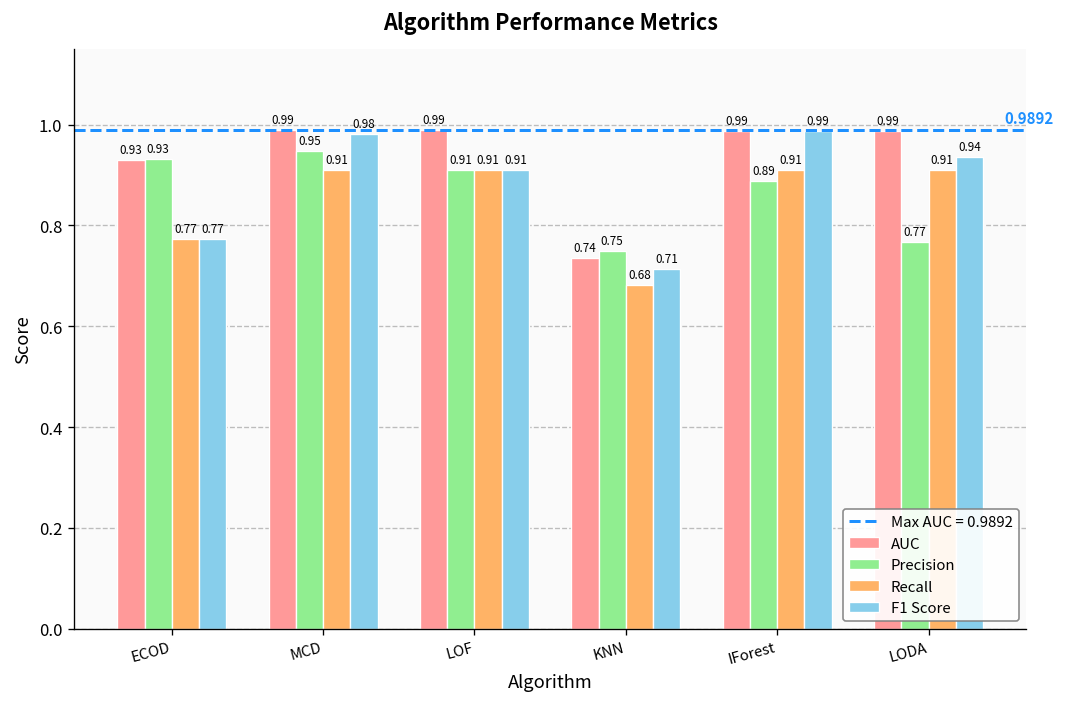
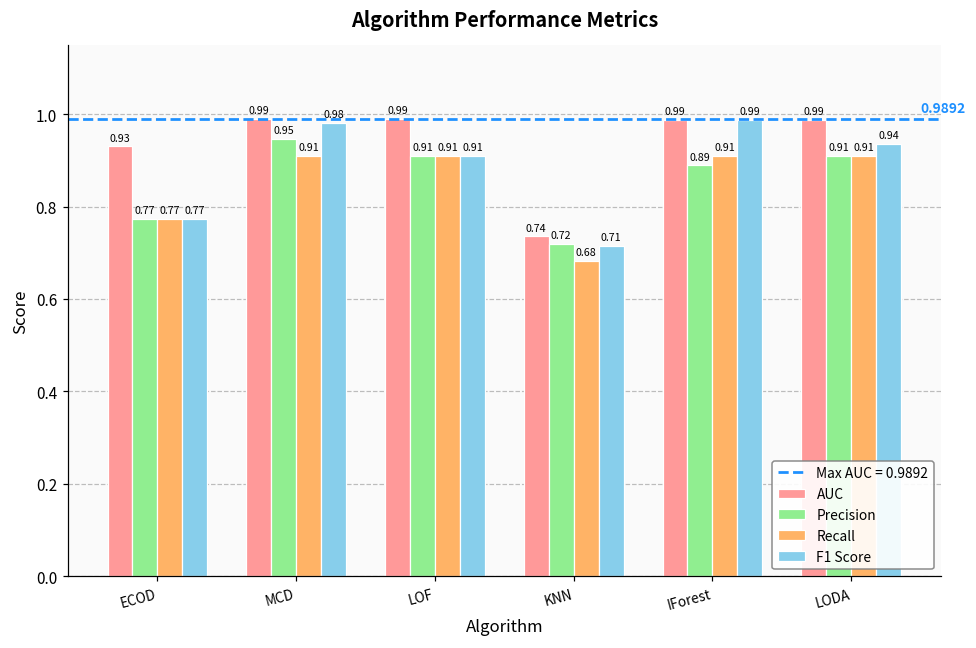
  {
    "Precision": {
-     "ECOD": 0.93,
+     "ECOD": 0.77,
      "MCD": 0.95,
      "LOF": 0.91,
-     "KNN": 0.75,
+     "KNN": 0.72,
      "IForest": 0.89,
-     "LODA": 0.77
+     "LODA": 0.91
    },
    "F1 Score": {
      "ECOD": 0.77,
      "MCD": 0.98,
      "LOF": 0.91,
      "KNN": 0.71,
      "IForest": 0.99,
      "LODA": 0.94
    }
  }
